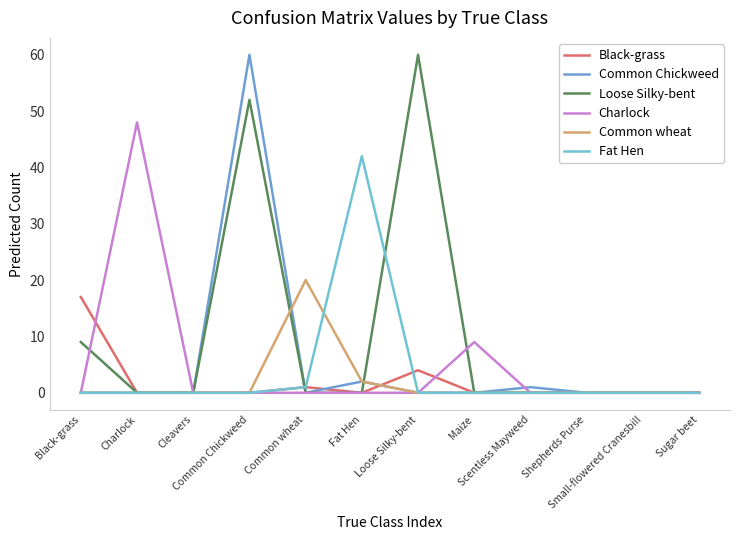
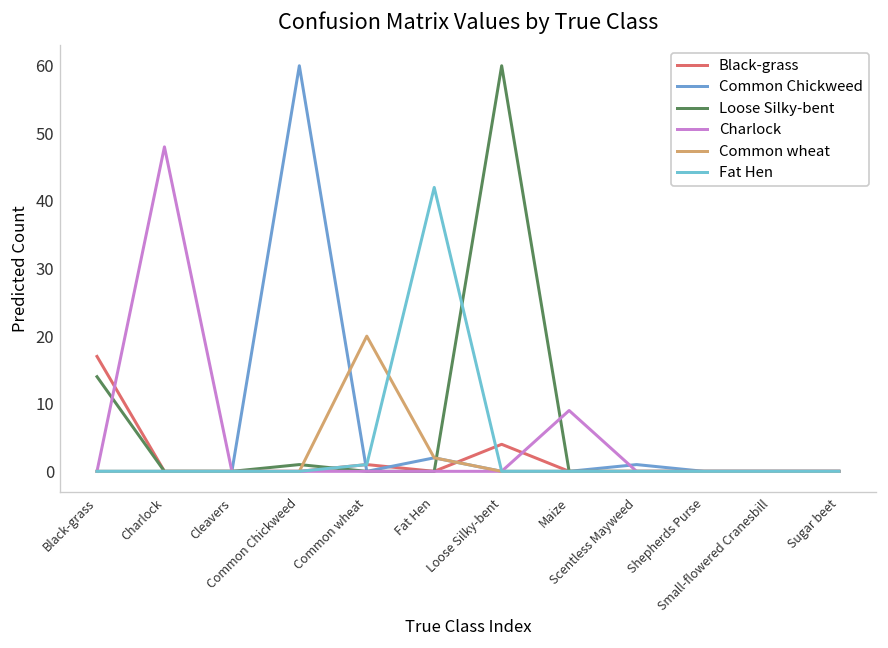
  {
    "Loose Silky-bent": {
-     "Black-grass": 9,
-     "Common Chickweed": 52,
+     "Black-grass": 14,
+     "Common Chickweed": 1,
      "Loose Silky-bent": 60
    },
    "Charlock": {
      "Charlock": 48,
      "Maize": 9
    }
  }
